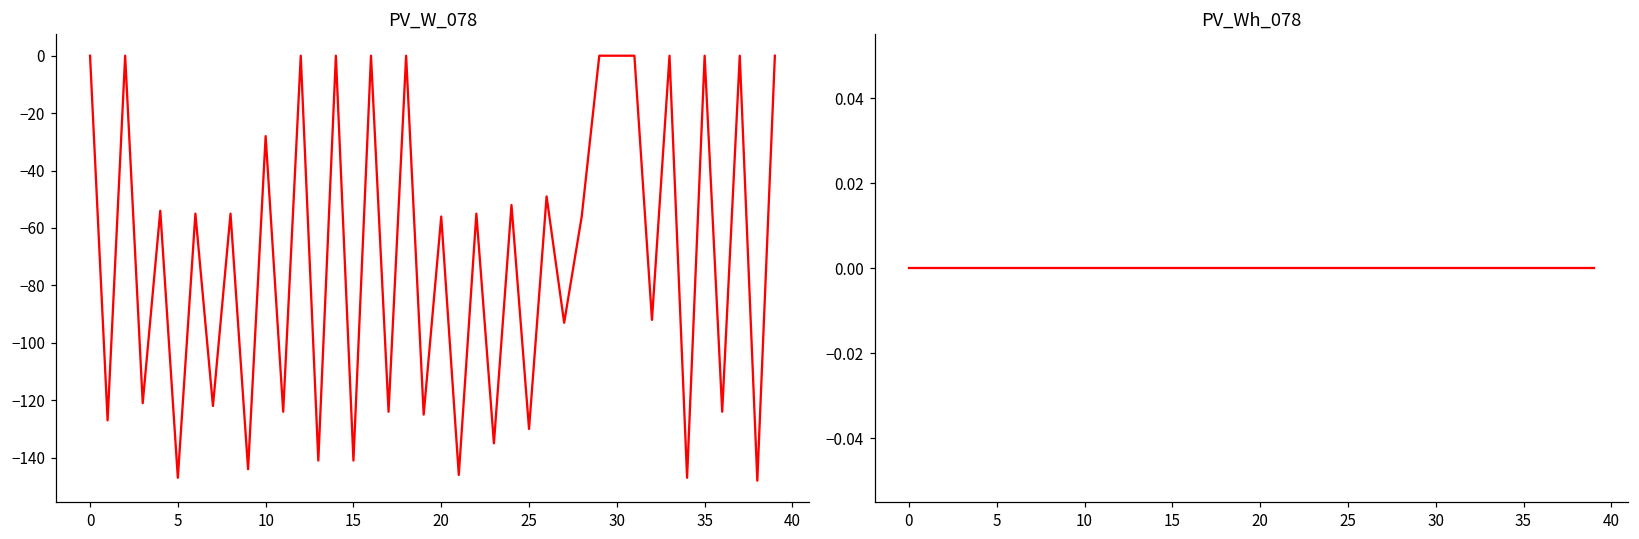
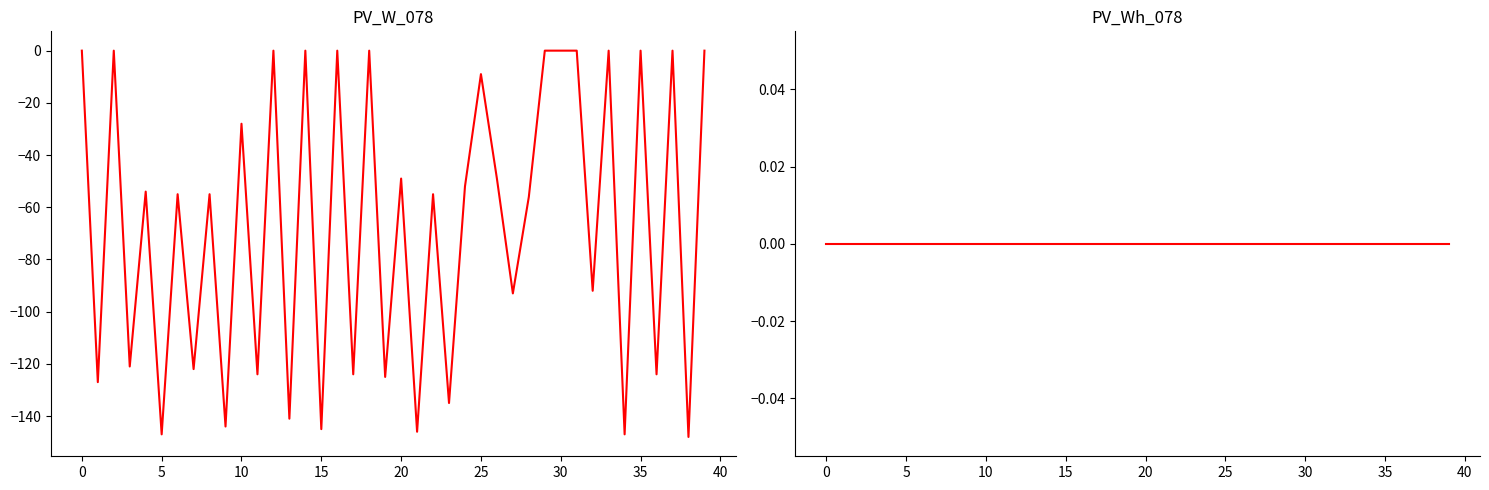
  {
    "PV_W_078": {
      "0": 0,
      "5": -147,
      "10": -28,
-     "15": -141,
-     "20": -56,
-     "25": -130,
+     "15": -145,
+     "20": -49,
+     "25": -9,
      "30": 0,
      "35": 0
    },
    "PV_Wh_078": {
      "0": 0.000,
      "5": 0.000,
      "10": 0.000,
      "15": 0.000,
      "20": 0.000,
      "25": 0.000,
      "30": 0.000,
      "35": 0.000
    }
  }
